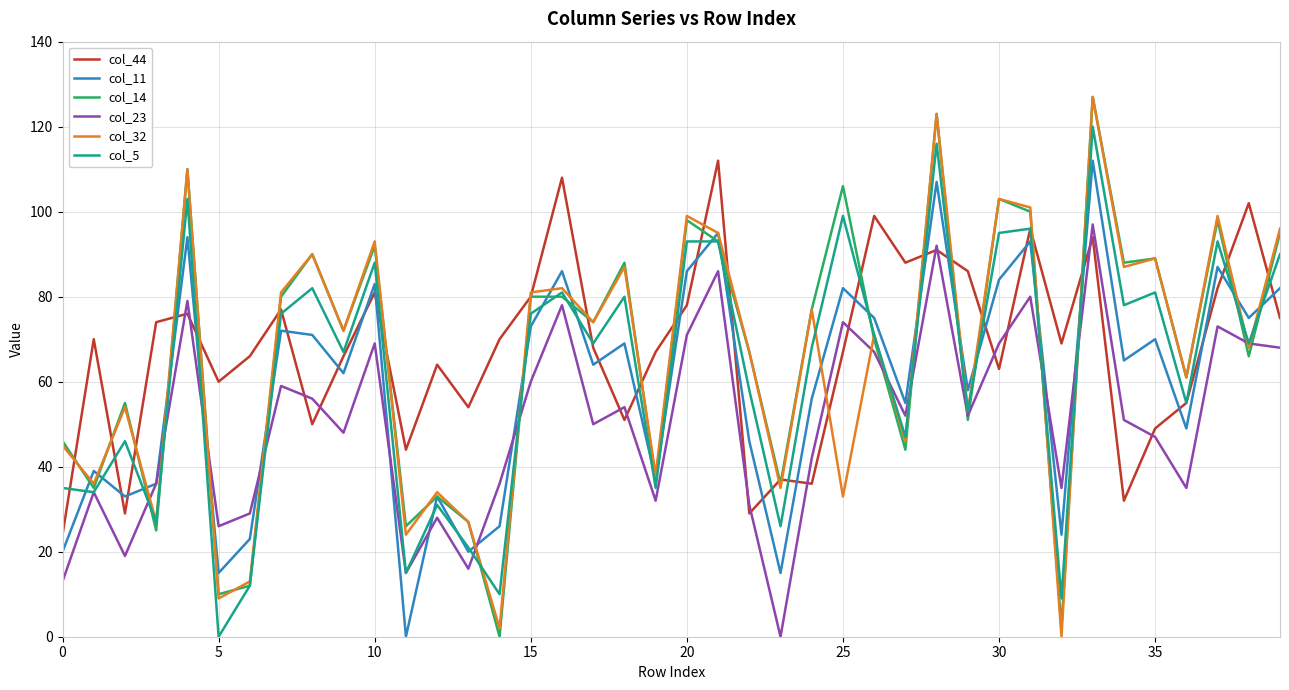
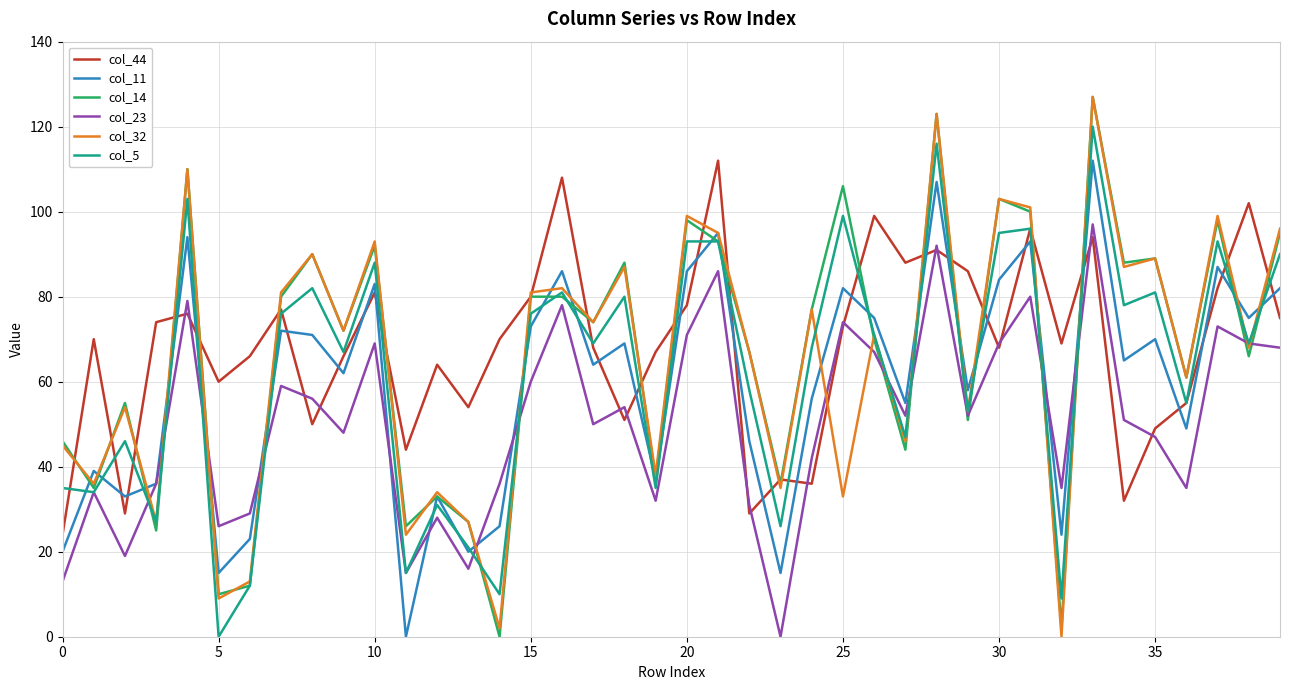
  {
    "col_44": {
      "0": 24,
      "5": 60,
      "10": 81,
      "20": 78,
-     "25": 67,
-     "30": 63,
+     "25": 73,
+     "30": 68,
      "35": 49
    },
    "col_11": {
      "0": 20,
      "5": 15,
      "10": 83,
      "15": 73,
      "20": 86,
      "25": 82,
      "30": 84,
      "35": 70
    },
    "col_23": {
      "0": 13,
      "5": 26,
      "10": 69,
      "15": 60,
      "20": 71,
      "25": 74,
      "30": 69,
      "35": 47
    },
    "col_32": {
      "0": 45,
      "5": 9,
      "10": 93,
      "15": 81,
      "20": 99,
      "25": 33
    }
  }
